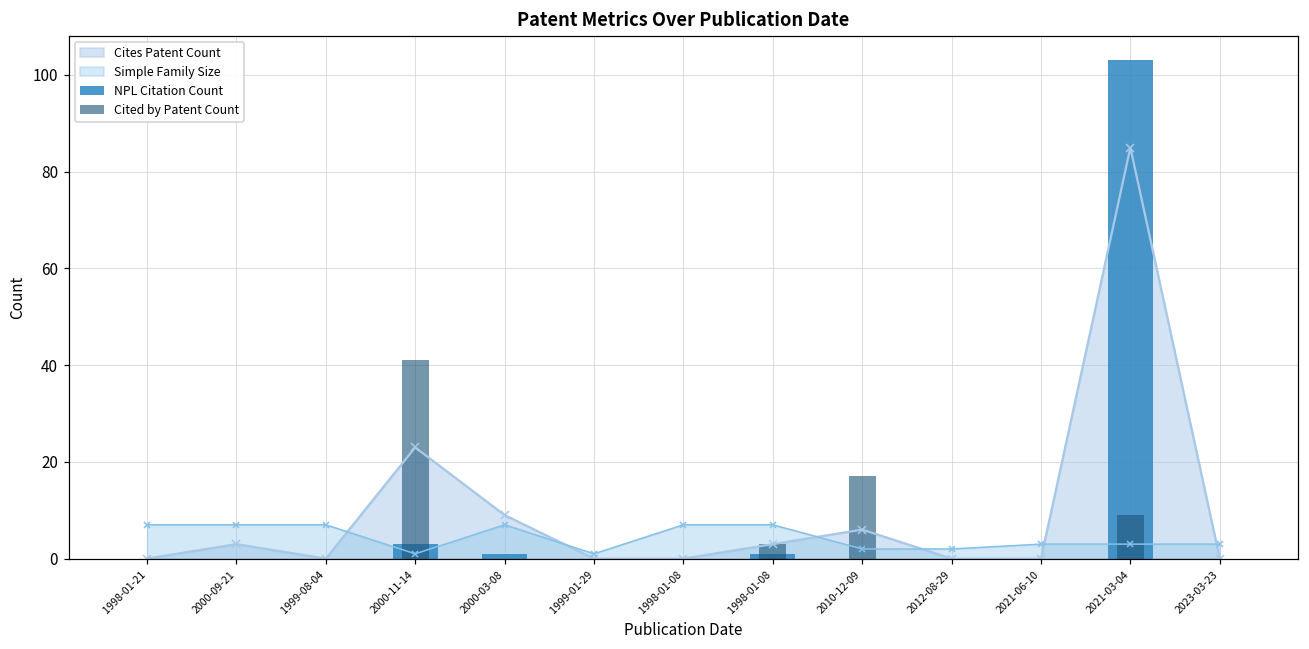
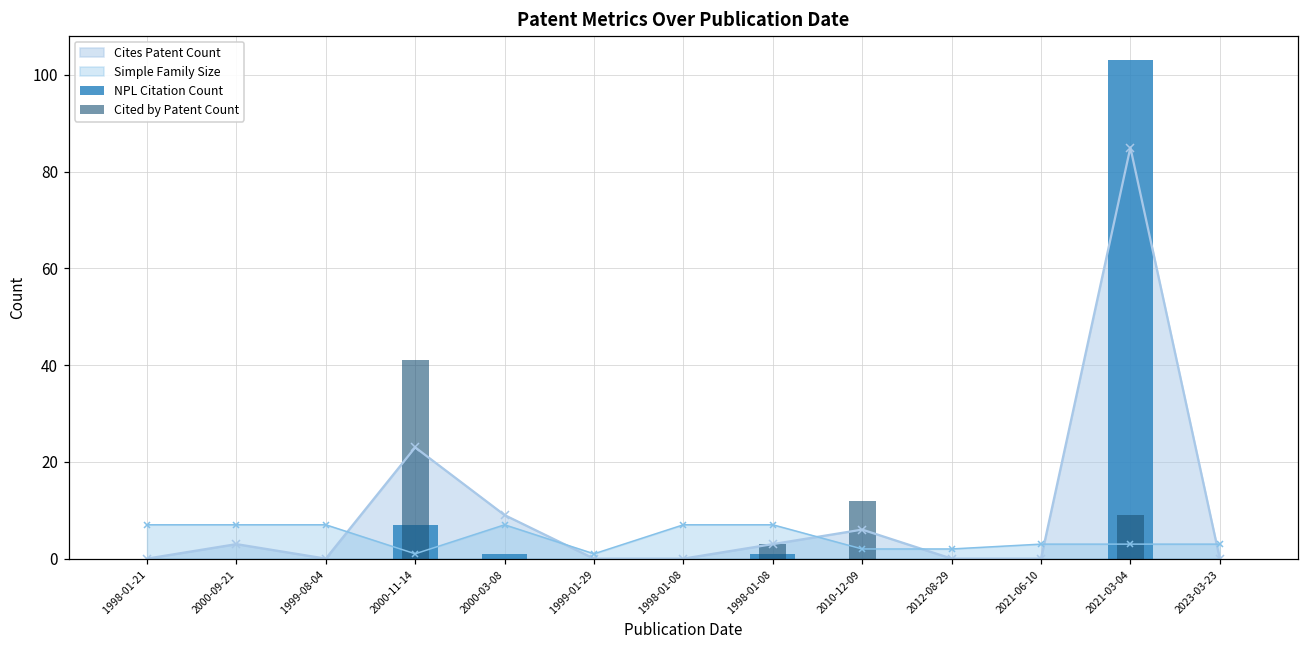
  {
    "NPL Citation Count": {
      "1998-01-21": 0,
      "2000-09-21": 0,
      "1999-08-04": 0,
-     "2000-11-14": 3,
+     "2000-11-14": 7,
      "2000-03-08": 1,
      "1999-01-29": 0,
      "2010-12-09": 0,
      "2012-08-29": 0,
      "2021-06-10": 0,
      "2021-03-04": 103,
      "2023-03-23": 0
    },
    "Cited by Patent Count": {
      "1998-01-21": 0,
      "2000-09-21": 0,
      "1999-08-04": 0,
      "2000-11-14": 41,
      "2000-03-08": 0,
      "1999-01-29": 0,
-     "2010-12-09": 17,
+     "2010-12-09": 12,
      "2012-08-29": 0,
      "2021-06-10": 0,
      "2023-03-23": 0
    }
  }
